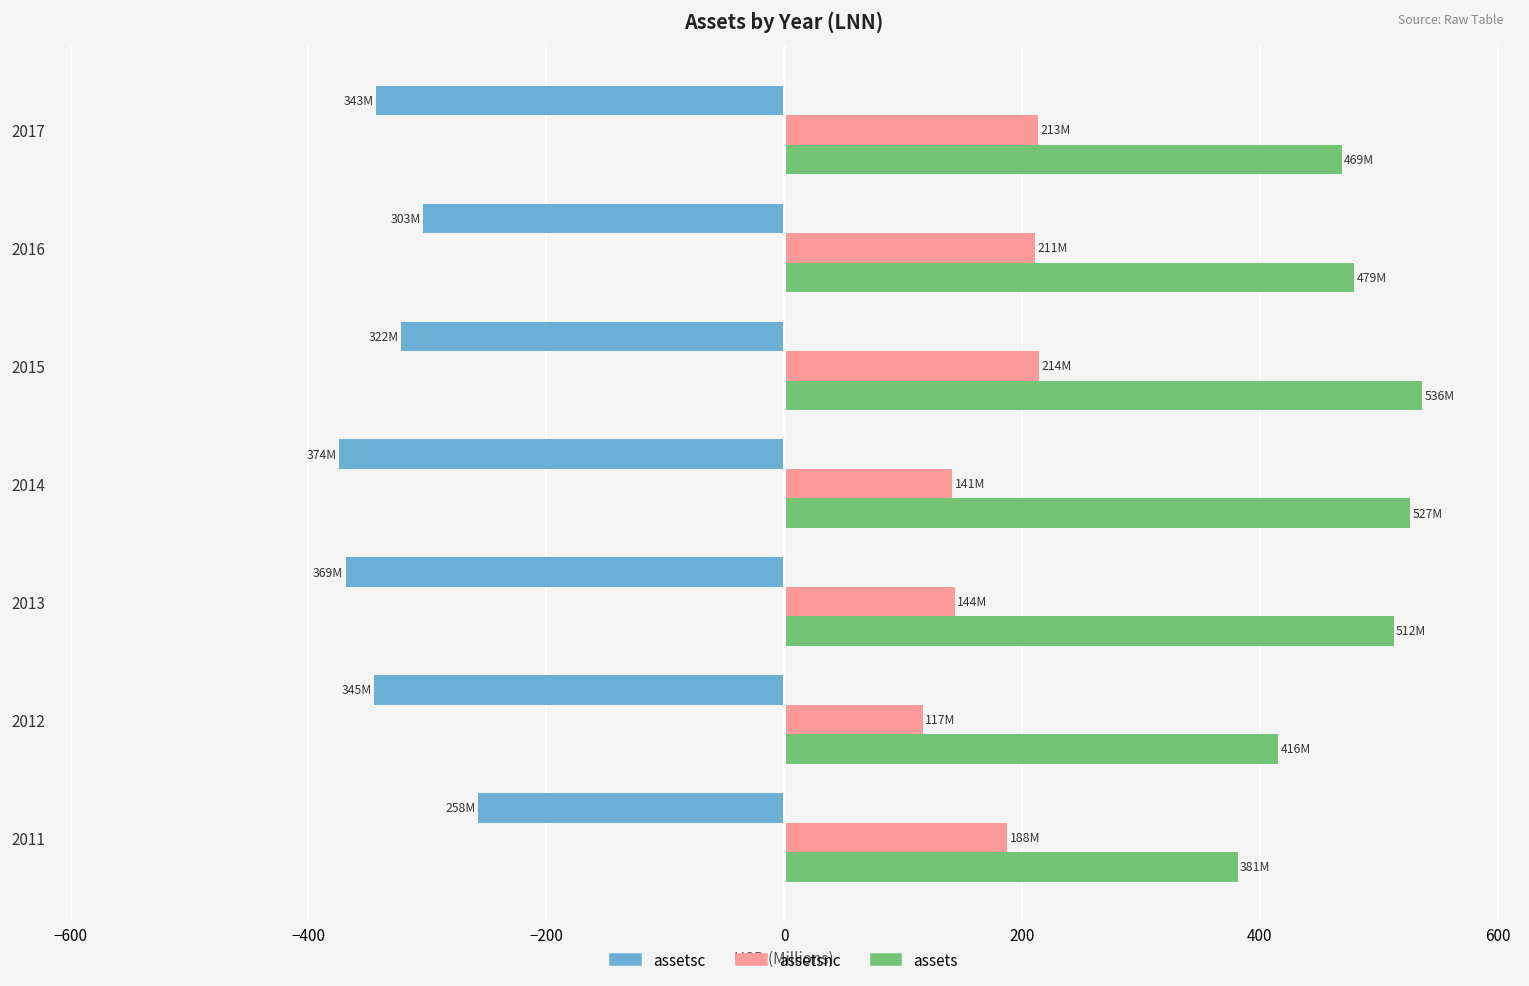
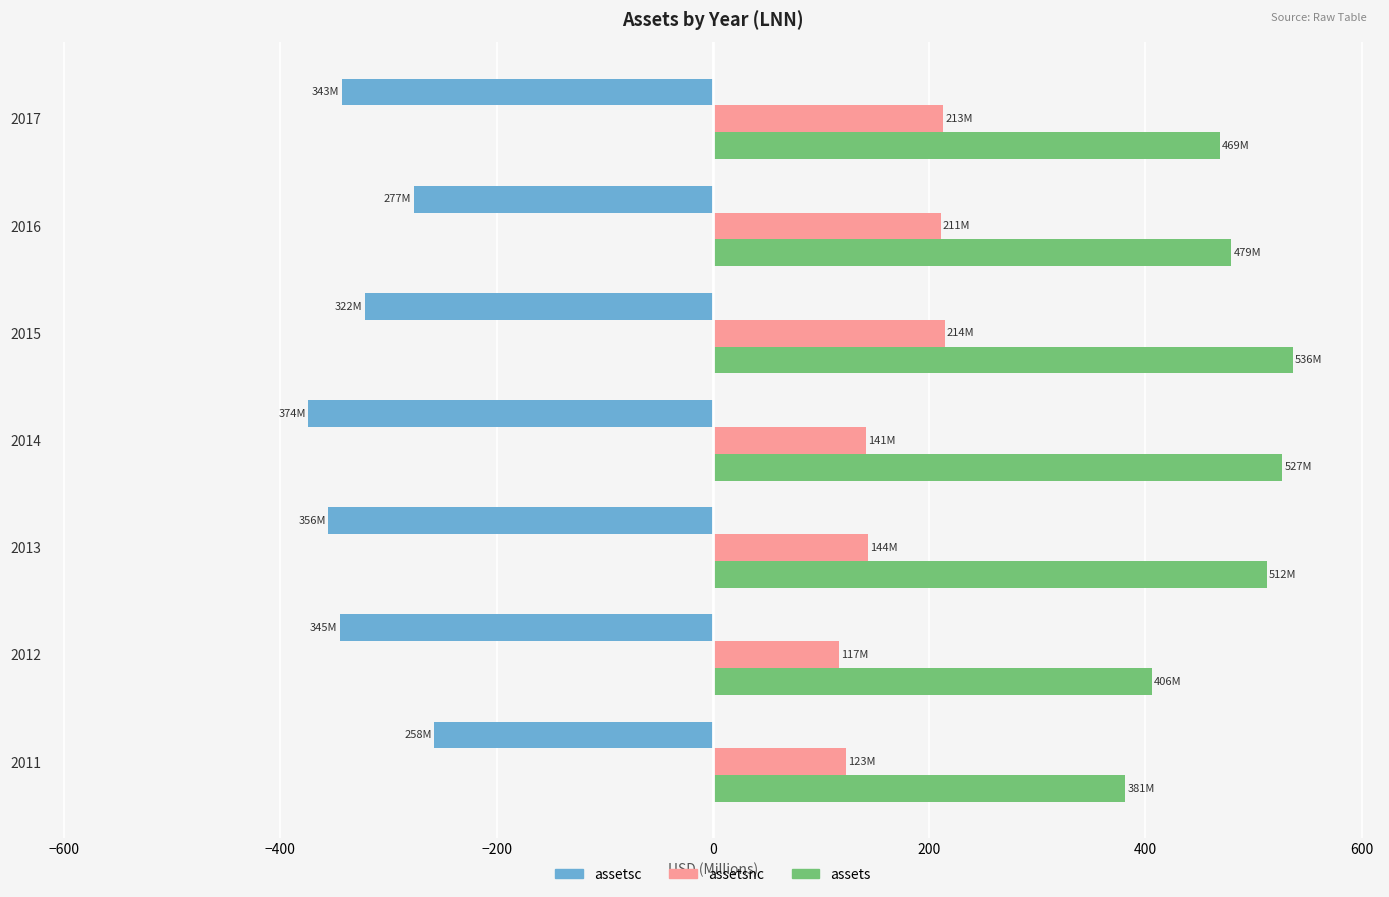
  {
    "assetsc": {
-     "2016": "303M",
-     "2013": "369M"
+     "2016": "277M",
+     "2013": "356M"
    },
    "assetsnc": {
      "2017": "213M",
      "2016": "211M",
      "2015": "214M",
      "2014": "141M",
      "2013": "144M",
      "2012": "117M",
-     "2011": "188M"
+     "2011": "123M"
    },
    "assets": {
      "2017": "469M",
      "2016": "479M",
      "2015": "536M",
      "2014": "527M",
      "2013": "512M",
-     "2012": "416M",
+     "2012": "406M",
      "2011": "381M"
    }
  }
